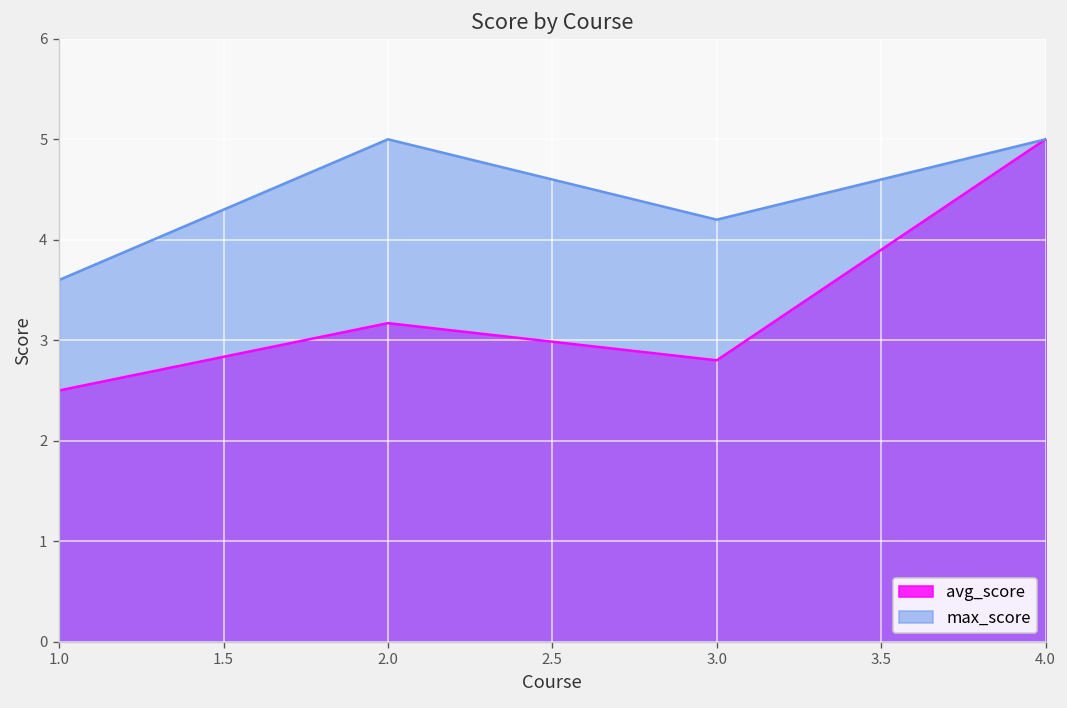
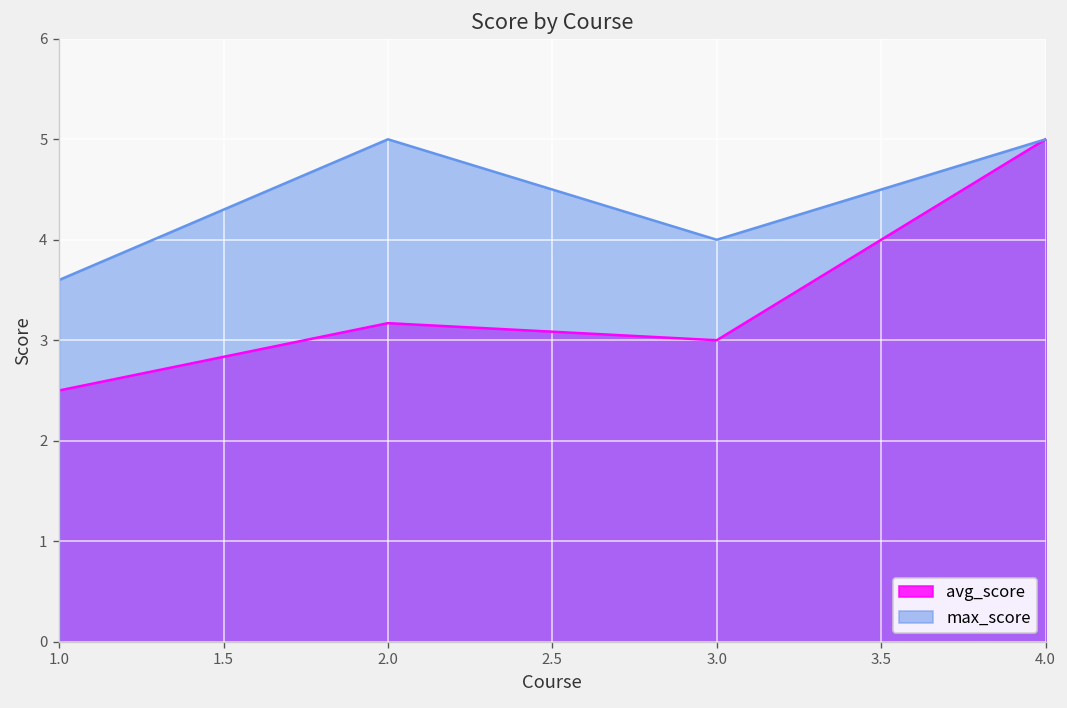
  {
    "avg_score": {
      "1.0": 2.5,
      "2.0": 3.2,
-     "3.0": 2.8
+     "3.0": 3.0
    },
    "max_score": {
      "1.0": 3.6,
      "2.0": 5.0,
-     "3.0": 4.2
+     "3.0": 4.0
    }
  }
